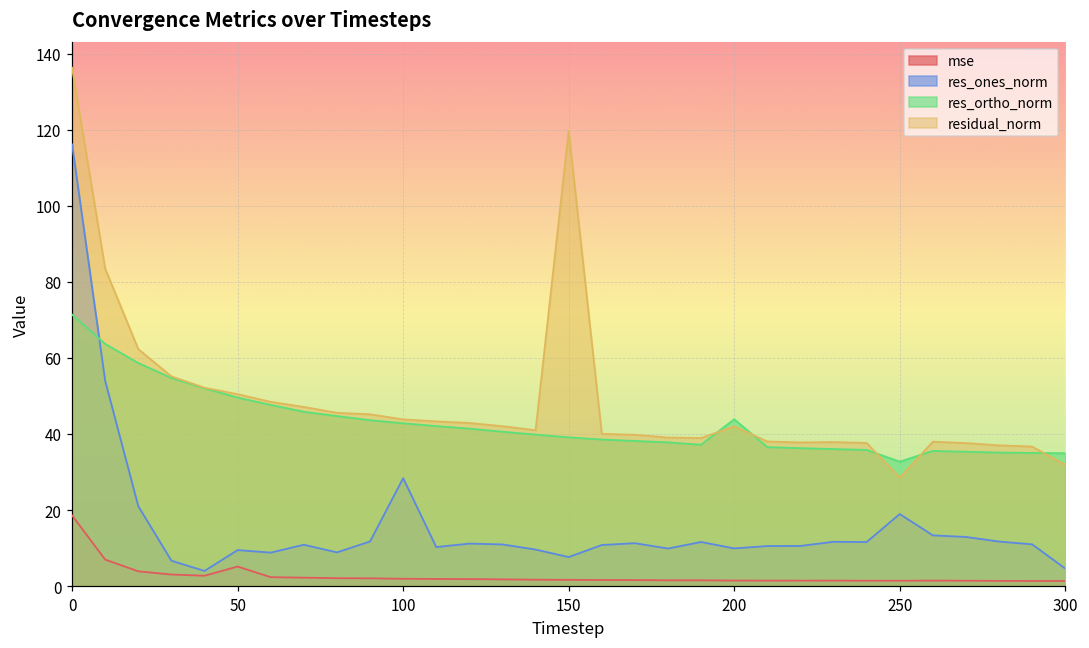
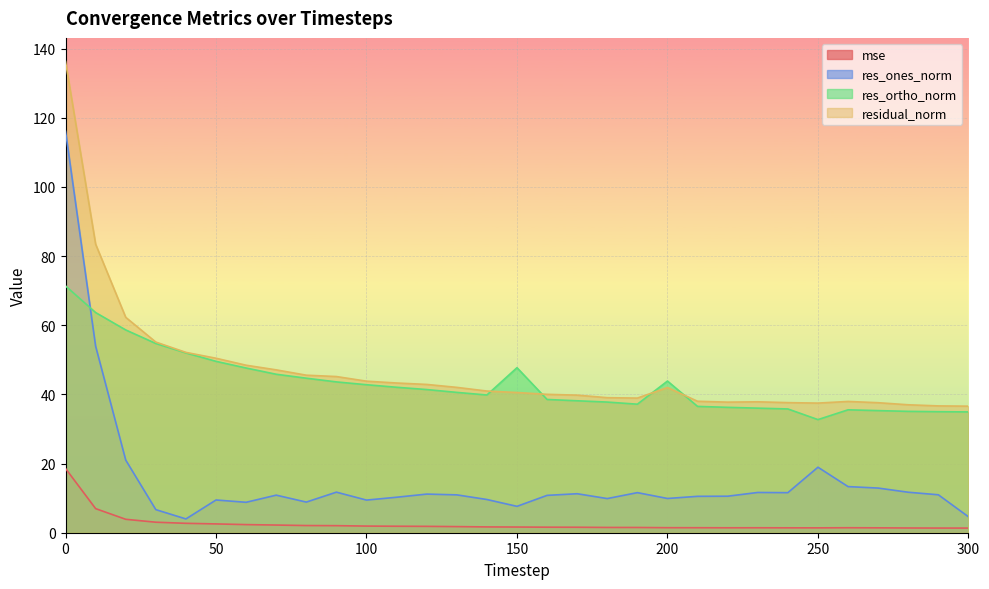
  {
    "mse": {
      "0": 19,
-     "50": 5,
+     "50": 3,
      "100": 2,
      "150": 2,
      "200": 1,
      "250": 1,
      "300": 1
    },
    "res_ones_norm": {
      "0": 116,
      "50": 9,
-     "100": 28,
+     "100": 9,
      "150": 8,
      "200": 10,
      "250": 19,
      "300": 5
    },
    "res_ortho_norm": {
      "0": 71,
      "50": 50,
      "100": 43,
-     "150": 39,
+     "150": 48,
      "200": 44,
      "250": 33,
      "300": 35
    },
    "residual_norm": {
      "0": 136,
      "50": 50,
      "100": 44,
-     "150": 120,
+     "150": 41,
      "200": 42,
-     "250": 29,
-     "300": 32
+     "250": 37,
+     "300": 37
    }
  }
